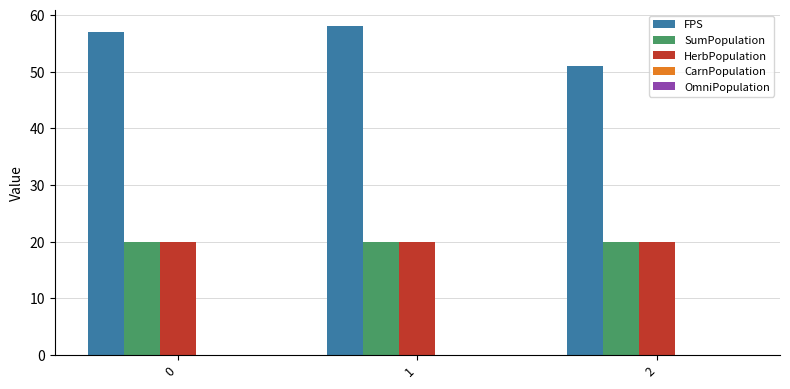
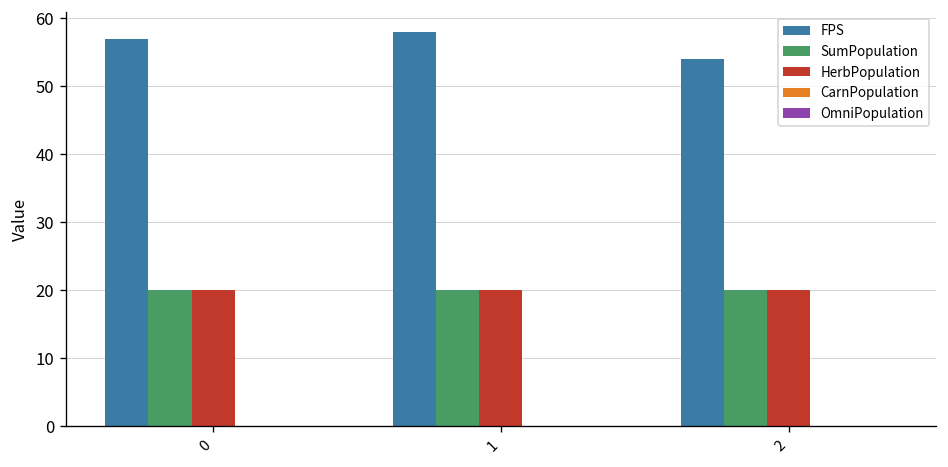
  {
    "FPS": {
      "0": 57,
      "1": 58,
-     "2": 51
+     "2": 54
    },
    "SumPopulation": {
      "0": 20,
      "1": 20,
      "2": 20
    },
    "HerbPopulation": {
      "0": 20,
      "1": 20,
      "2": 20
    },
    "CarnPopulation": {
      "0": 0,
      "1": 0,
      "2": 0
    },
    "OmniPopulation": {
      "0": 0,
      "1": 0,
      "2": 0
    }
  }
